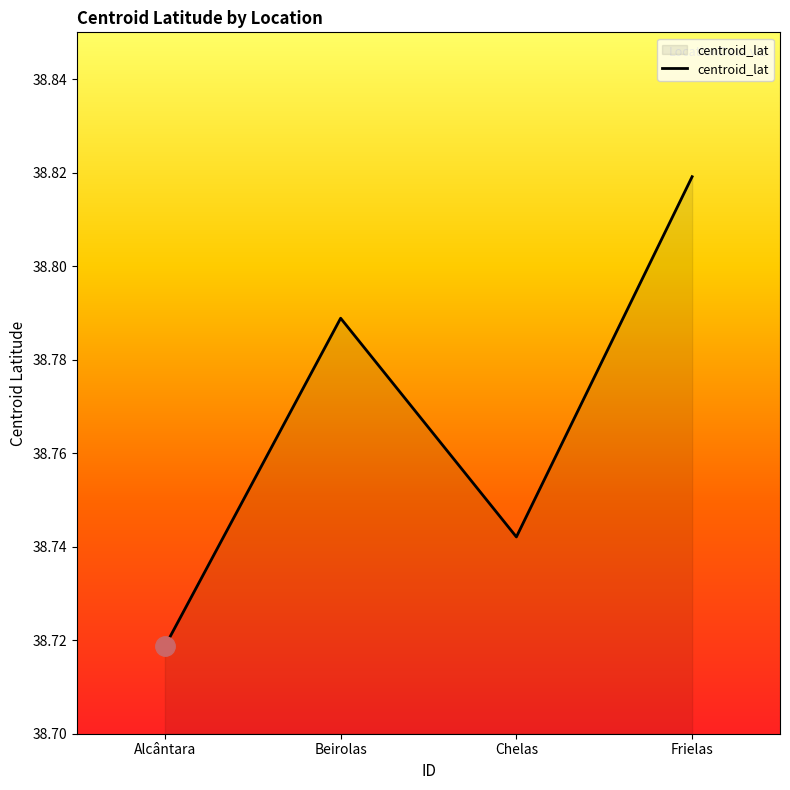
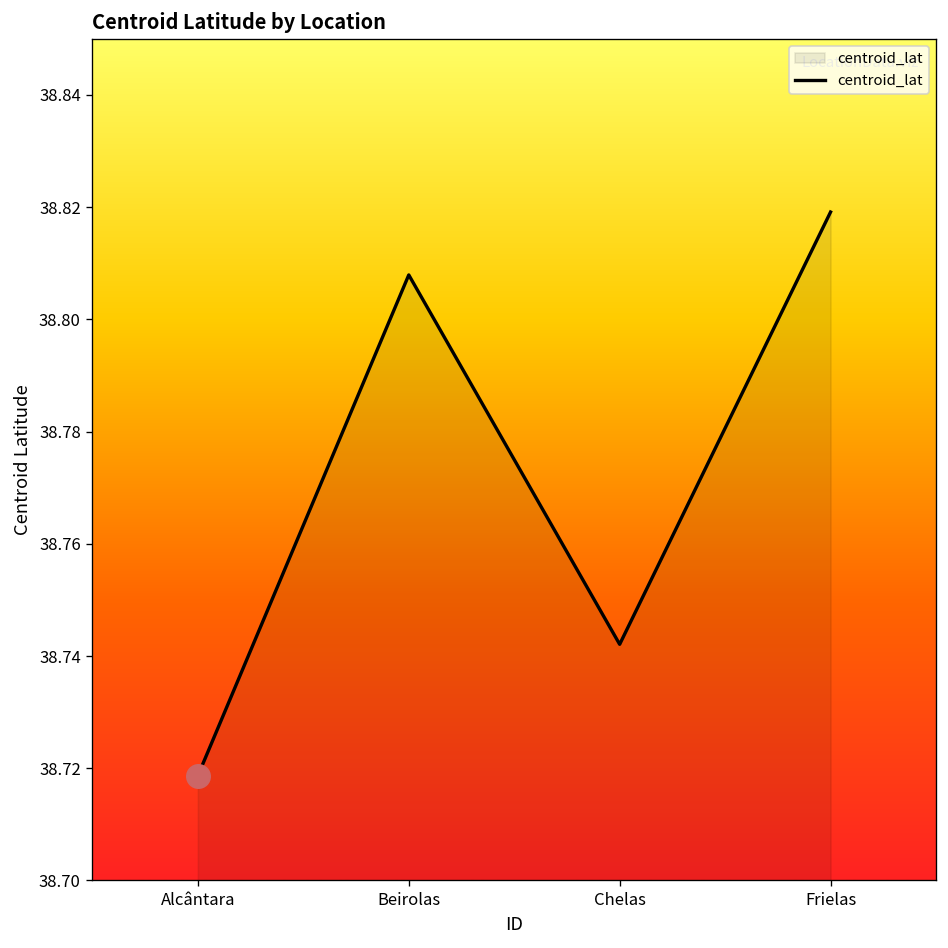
  {
    "centroid_lat": {
-     "Beirolas": 38.789,
+     "Beirolas": 38.808,
      "Chelas": 38.742,
      "Frielas": 38.819
    }
  }
